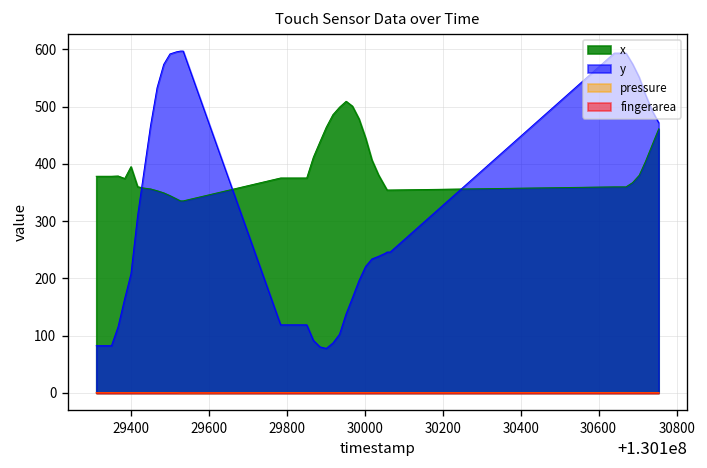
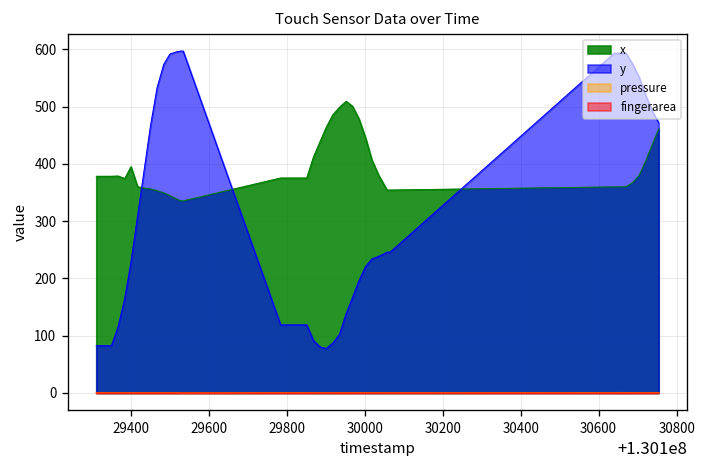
  {
    "x": {
      "29400": 400
    },
    "y": {
-     "29400": 210
+     "29400": 230
    },
    "fingerarea": {
      "29400": 0
    }
  }
